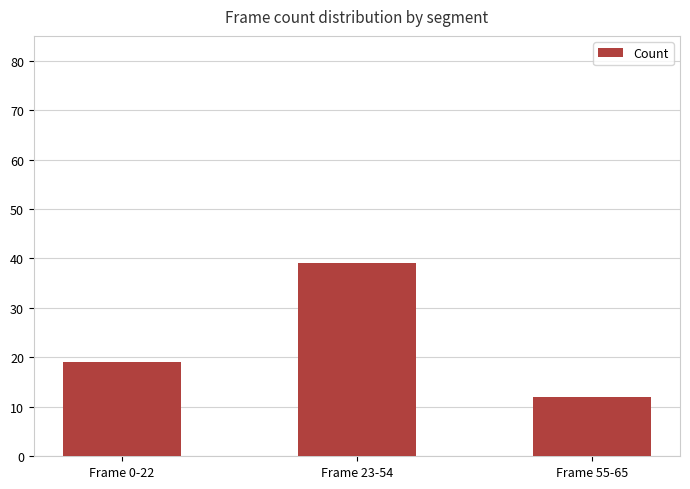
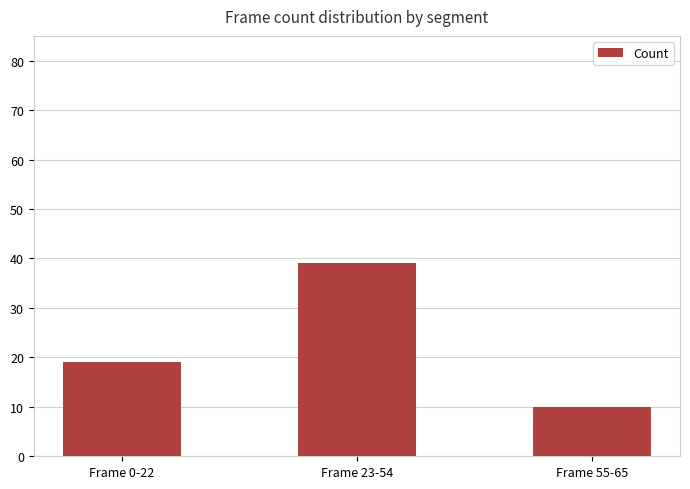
  {
    "Frame 0-22": 19,
    "Frame 23-54": 39,
-   "Frame 55-65": 12
+   "Frame 55-65": 10
  }
